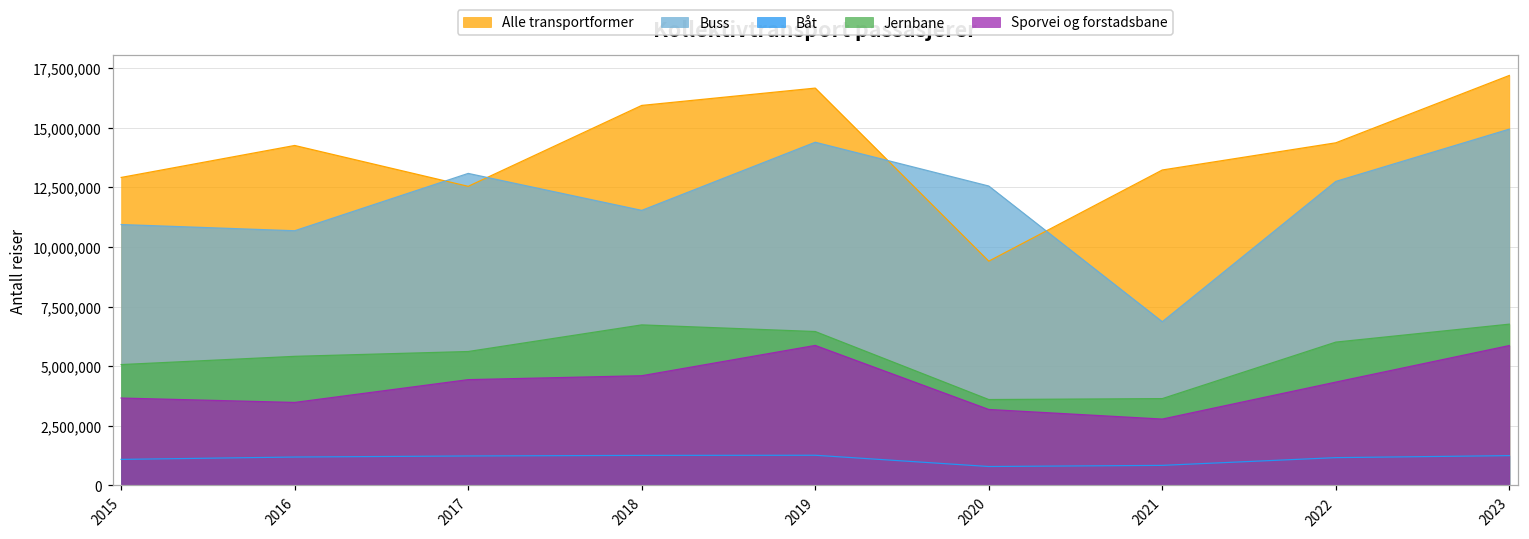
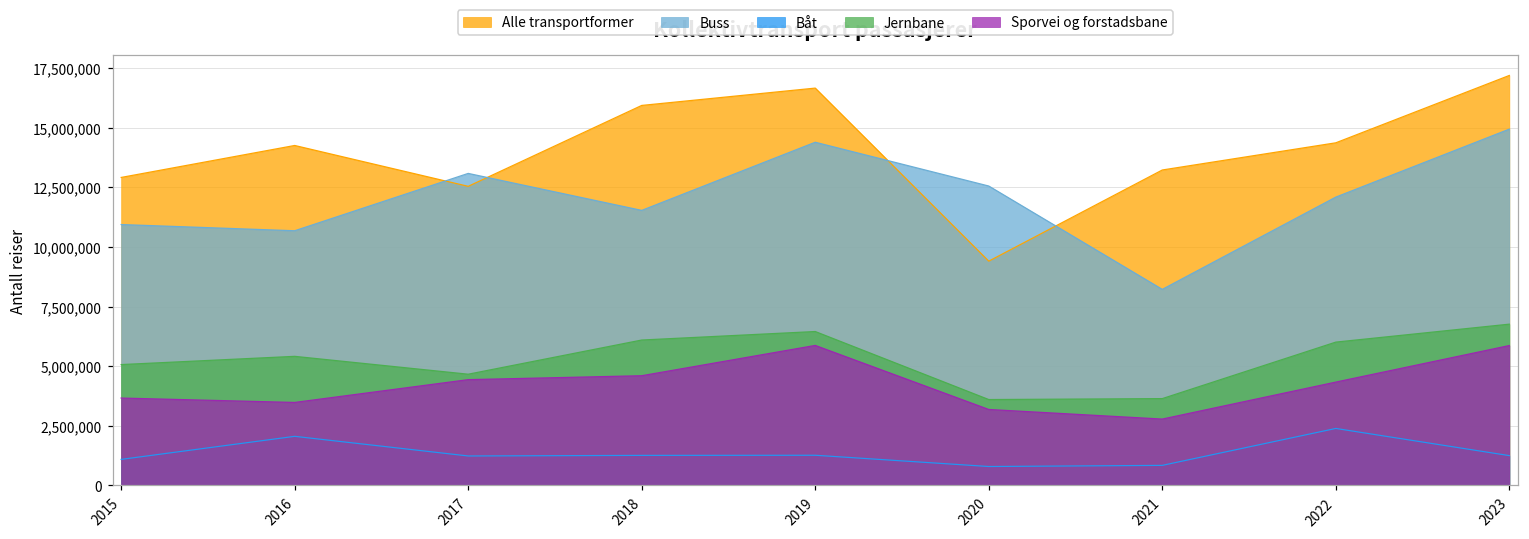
  {
    "Alle transportformer": {
      "2015": "12,900,000",
      "2016": "14,300,000",
      "2017": "12,500,000",
      "2018": "15,900,000",
      "2019": "16,700,000",
      "2020": "9,400,000",
      "2021": "13,200,000",
      "2022": "14,400,000",
      "2023": "17,200,000"
    },
    "Buss": {
      "2015": "10,900,000",
      "2016": "10,700,000",
      "2017": "13,100,000",
      "2018": "11,500,000",
      "2019": "14,400,000",
      "2020": "12,600,000",
-     "2021": "6,900,000",
-     "2022": "12,700,000",
+     "2021": "8,200,000",
+     "2022": "12,100,000",
      "2023": "14,900,000"
    },
    "Båt": {
      "2015": "1,100,000",
-     "2016": "1,200,000",
+     "2016": "2,100,000",
      "2017": "1,200,000",
      "2018": "1,300,000",
      "2019": "1,300,000",
      "2020": "800,000",
      "2021": "800,000",
-     "2022": "1,200,000",
+     "2022": "2,400,000",
      "2023": "1,200,000"
    },
    "Jernbane": {
      "2015": "5,100,000",
      "2016": "5,400,000",
-     "2017": "5,600,000",
-     "2018": "6,700,000",
+     "2017": "4,700,000",
+     "2018": "6,100,000",
      "2019": "6,500,000",
      "2020": "3,600,000",
      "2021": "3,600,000",
      "2022": "6,000,000",
      "2023": "6,800,000"
    },
    "Sporvei og forstadsbane": {
      "2015": "3,700,000",
      "2016": "3,500,000",
      "2017": "4,400,000",
      "2018": "4,600,000",
      "2019": "5,900,000",
      "2020": "3,200,000",
      "2021": "2,800,000",
      "2022": "4,300,000",
      "2023": "5,900,000"
    }
  }
